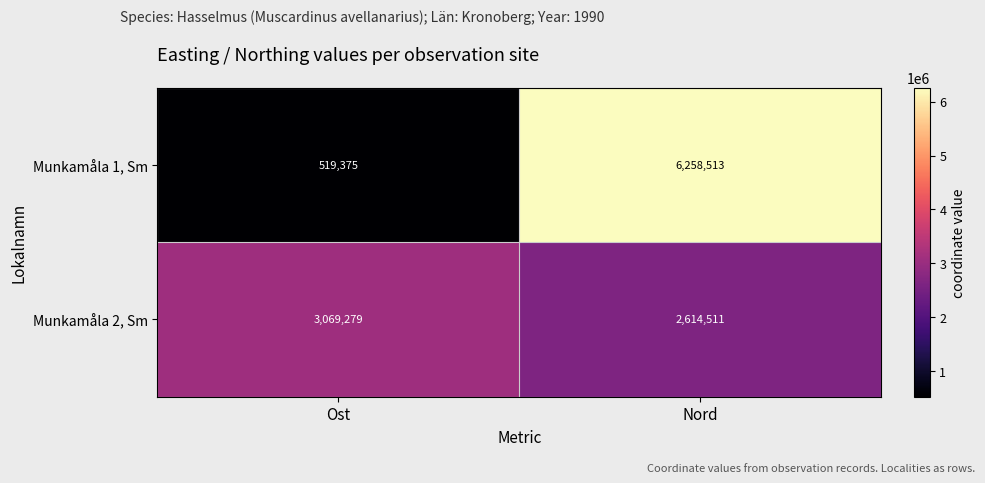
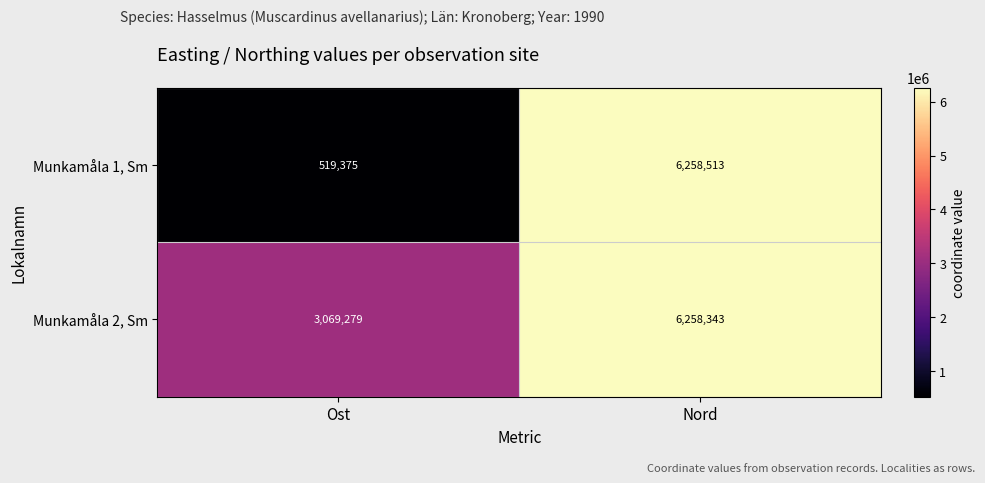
  {
    "Munkamåla 1, Sm": {
      "Ost": "519,375",
      "Nord": "6,258,513"
    },
    "Munkamåla 2, Sm": {
      "Ost": "3,069,279",
-     "Nord": "2,614,511"
+     "Nord": "6,258,343"
    }
  }
